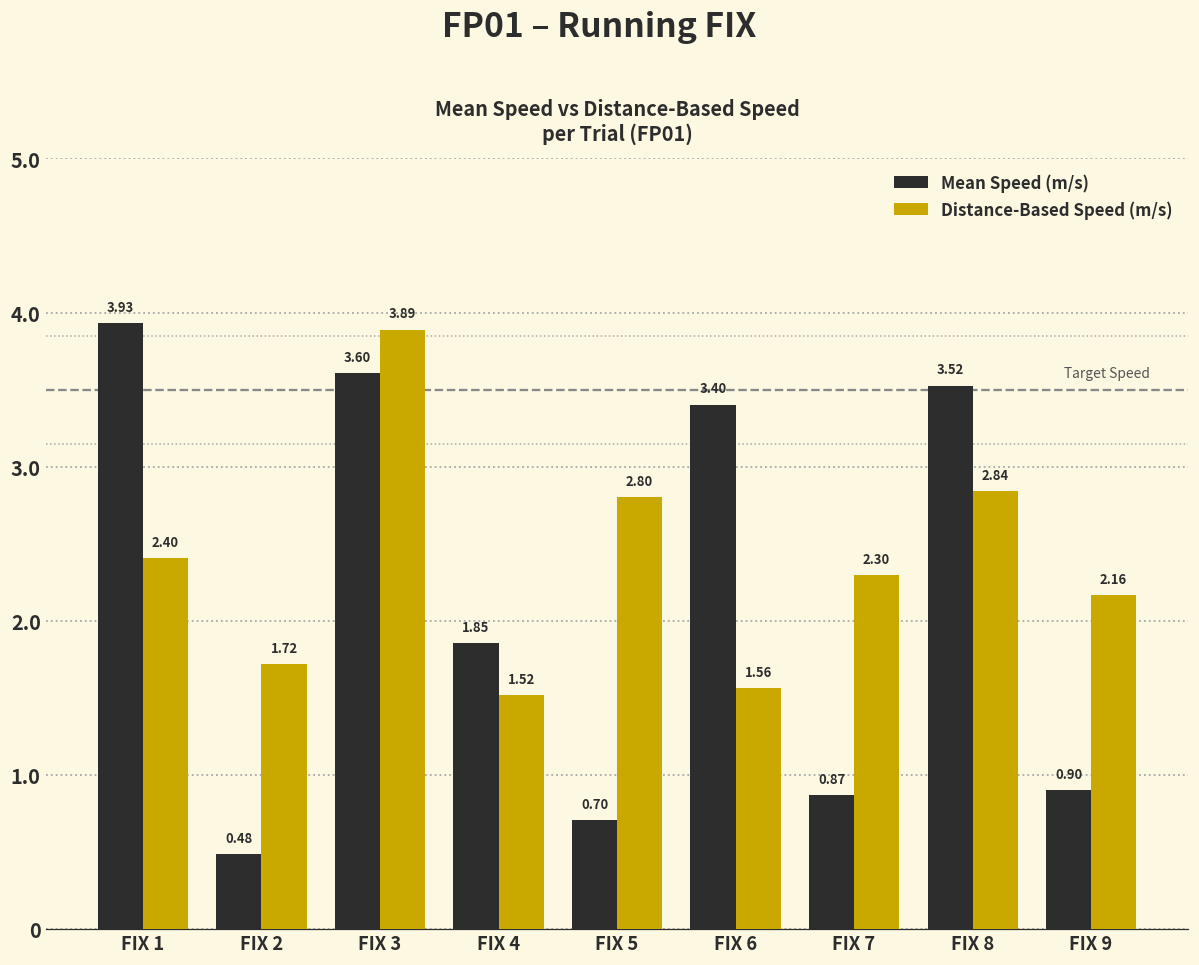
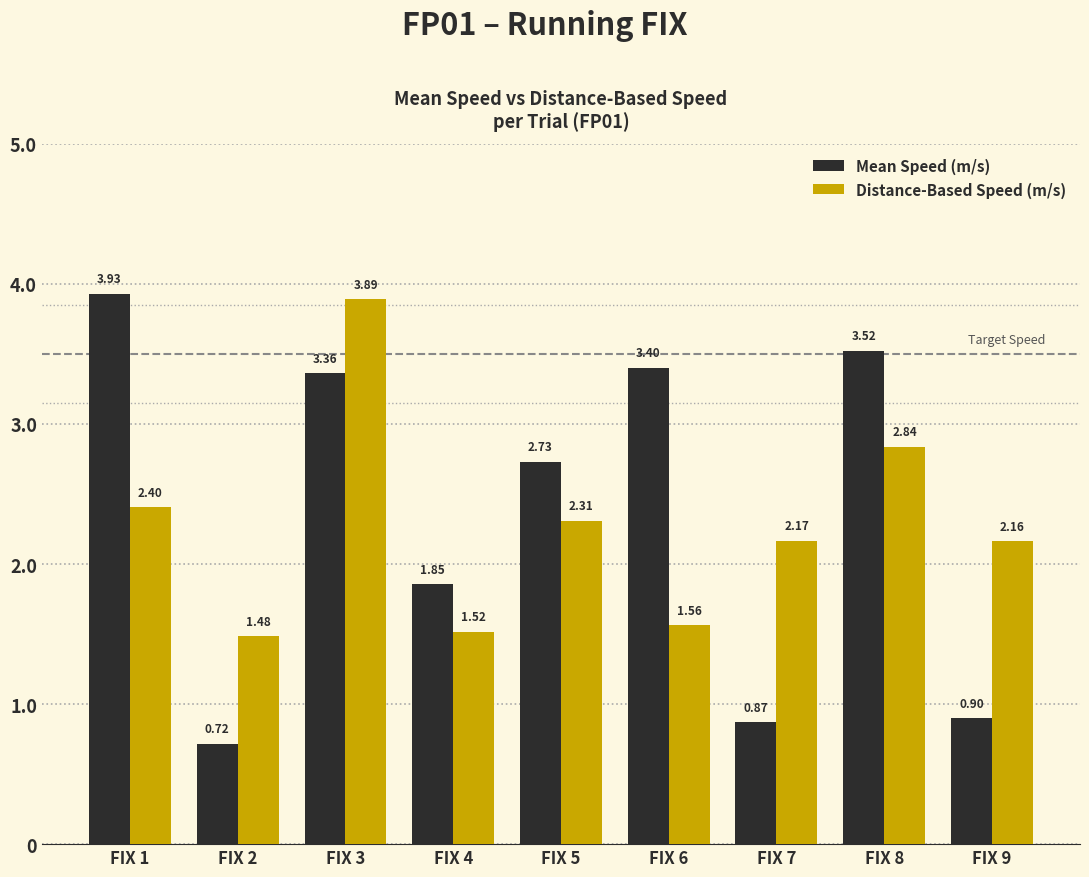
  {
    "Mean Speed (m/s)": {
      "FIX 1": 3.93,
-     "FIX 2": 0.48,
-     "FIX 3": 3.60,
+     "FIX 2": 0.72,
+     "FIX 3": 3.36,
      "FIX 4": 1.85,
-     "FIX 5": 0.70,
+     "FIX 5": 2.73,
      "FIX 6": 3.40,
      "FIX 7": 0.87,
      "FIX 8": 3.52,
      "FIX 9": 0.90
    },
    "Distance-Based Speed (m/s)": {
      "FIX 1": 2.40,
-     "FIX 2": 1.72,
+     "FIX 2": 1.48,
      "FIX 3": 3.89,
      "FIX 4": 1.52,
-     "FIX 5": 2.80,
+     "FIX 5": 2.31,
      "FIX 6": 1.56,
-     "FIX 7": 2.30,
+     "FIX 7": 2.17,
      "FIX 8": 2.84,
      "FIX 9": 2.16
    }
  }
